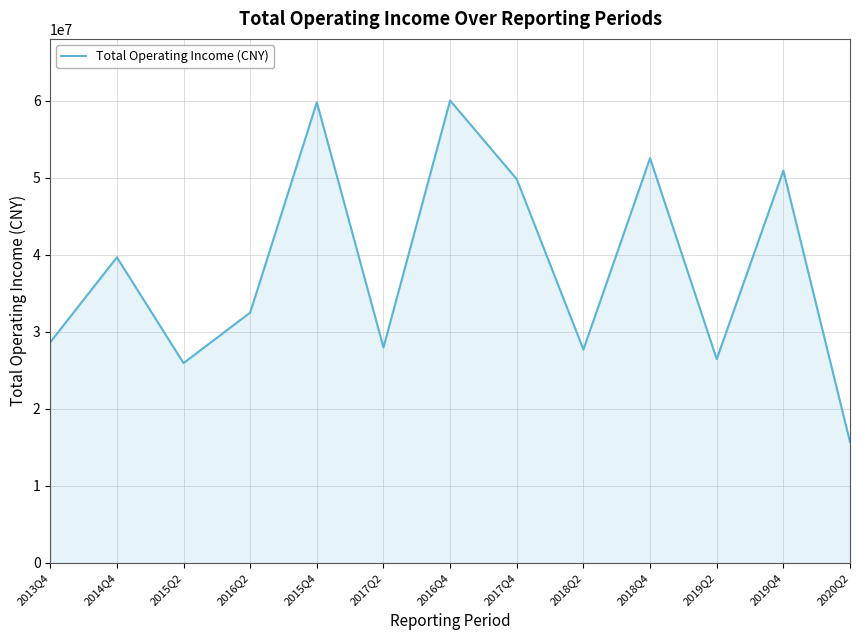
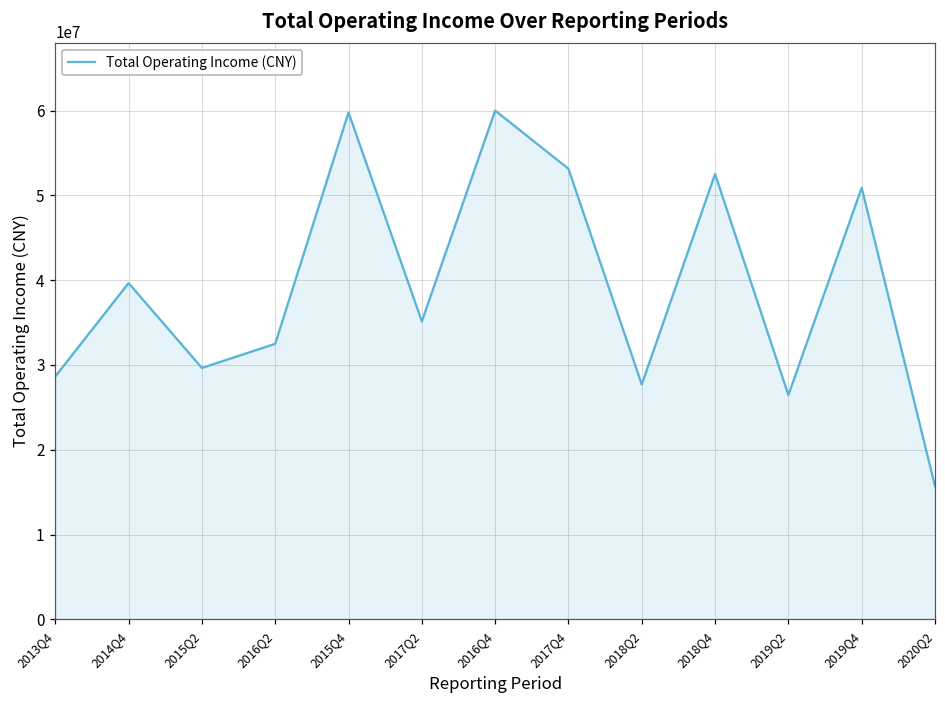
  {
    "2013Q4": 29000000,
    "2014Q4": 40000000,
-   "2015Q2": 26000000,
+   "2015Q2": 30000000,
    "2016Q2": 32000000,
    "2015Q4": 60000000,
-   "2017Q2": 28000000,
+   "2017Q2": 35000000,
    "2016Q4": 60000000,
-   "2017Q4": 50000000,
+   "2017Q4": 53000000,
    "2018Q2": 28000000,
    "2018Q4": 53000000,
    "2019Q2": 26000000,
    "2019Q4": 51000000,
    "2020Q2": 16000000
  }
